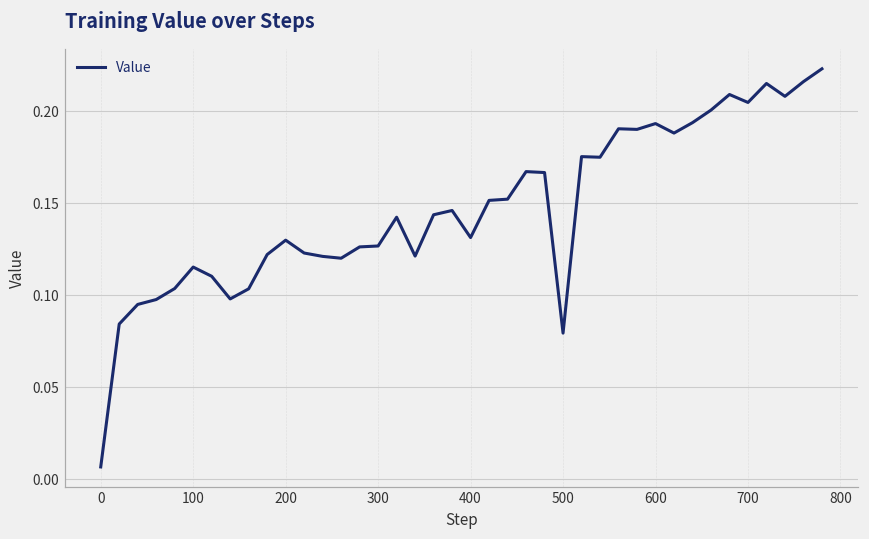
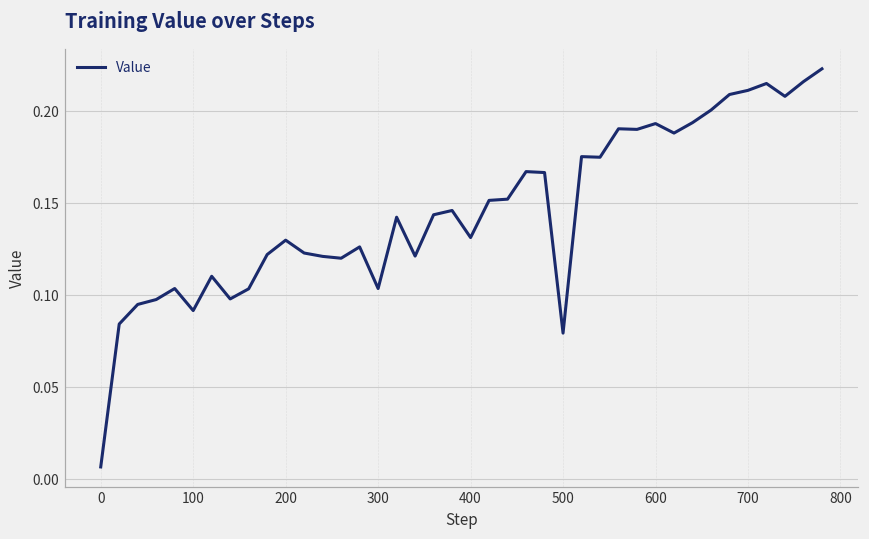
  {
    "0": 0.007,
-   "100": 0.115,
+   "100": 0.092,
    "200": 0.130,
-   "300": 0.127,
+   "300": 0.104,
    "400": 0.131,
    "500": 0.080,
    "600": 0.193,
-   "700": 0.205
+   "700": 0.211
  }
